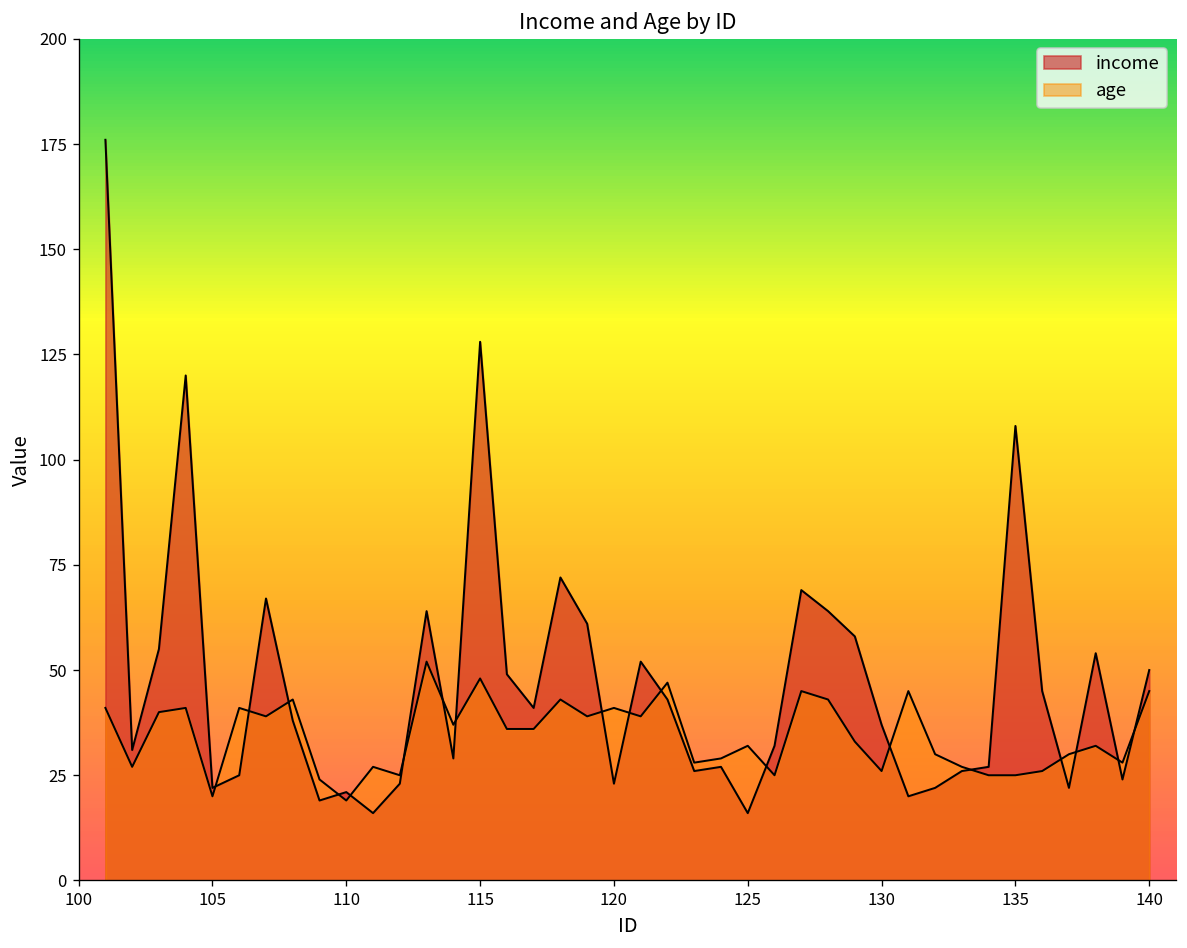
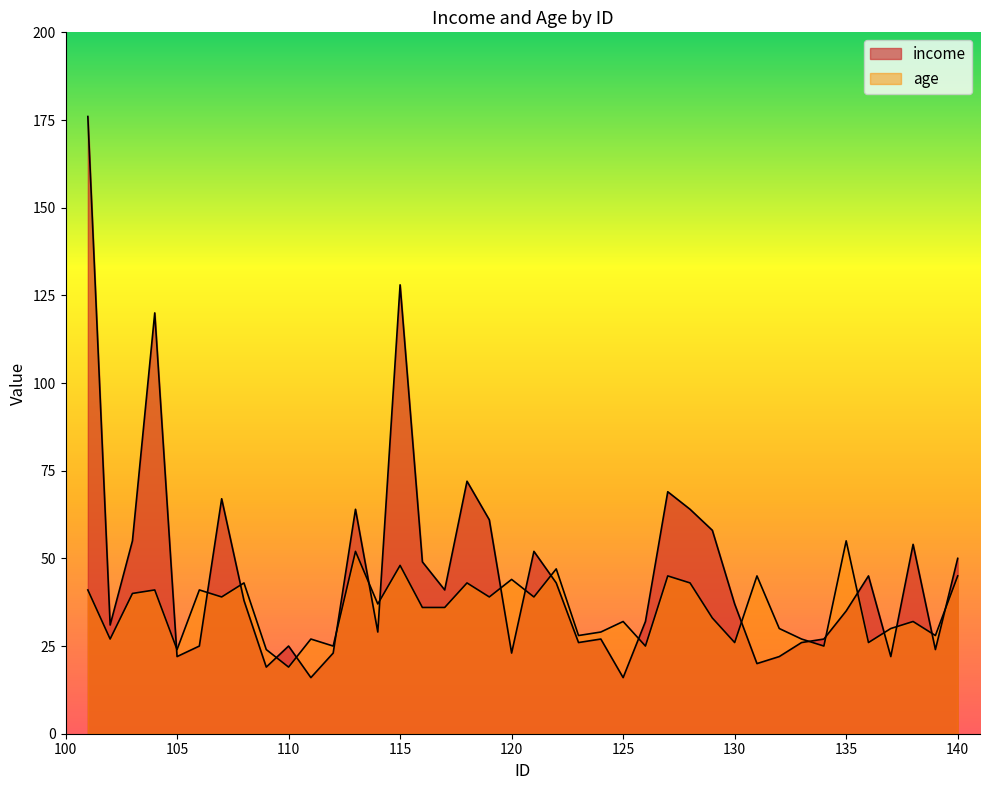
  {
    "income": {
      "105": 22,
-     "110": 21,
+     "110": 25,
      "115": 128,
      "120": 23,
      "125": 16,
      "130": 37,
-     "135": 108,
+     "135": 35,
      "140": 50
    },
    "age": {
-     "105": 20,
+     "105": 24,
      "110": 19,
      "115": 48,
-     "120": 41,
+     "120": 44,
      "125": 32,
      "130": 26,
-     "135": 25,
+     "135": 55,
      "140": 45
    }
  }
